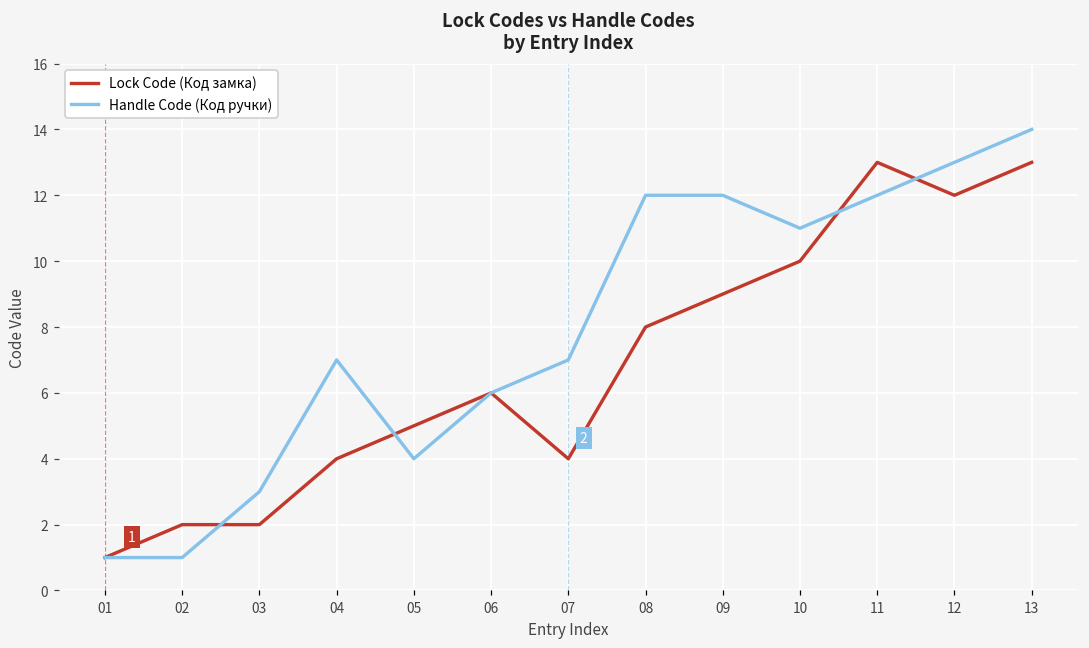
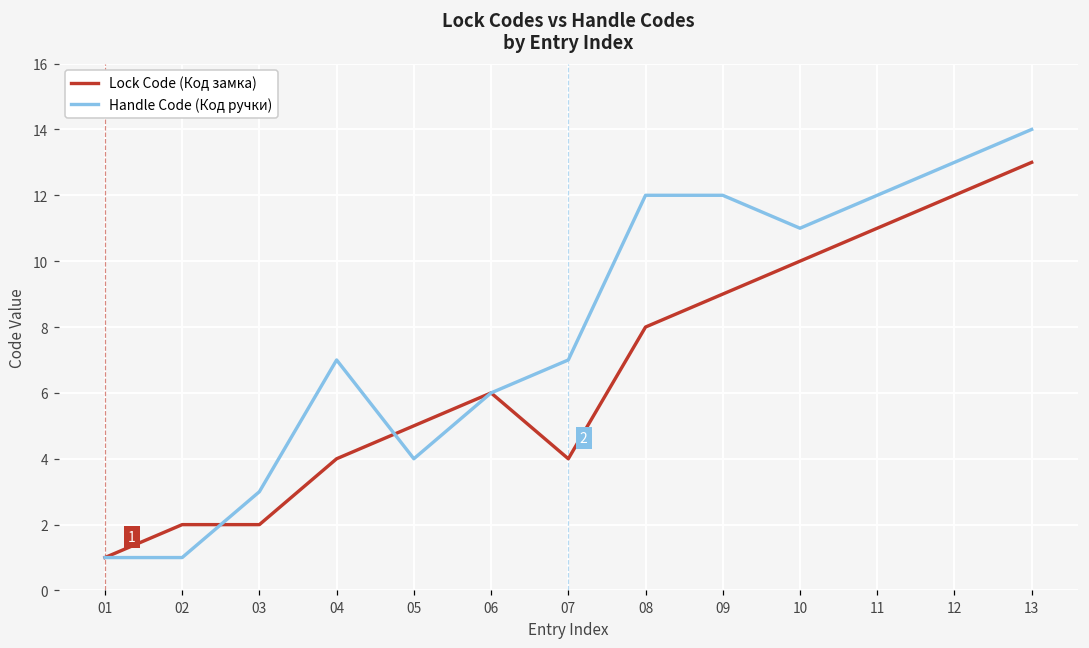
  {
    "Lock Code (Код замка)": {
      "02": 2,
      "03": 2,
      "04": 4,
      "05": 5,
      "08": 8,
      "09": 9,
      "10": 10,
-     "11": 13,
+     "11": 11,
      "12": 12,
      "13": 13
    },
    "Handle Code (Код ручки)": {
      "02": 1,
      "03": 3,
      "04": 7,
      "05": 4,
      "07": 7,
      "08": 12,
      "09": 12,
      "10": 11,
      "11": 12,
      "12": 13,
      "13": 14
    }
  }
